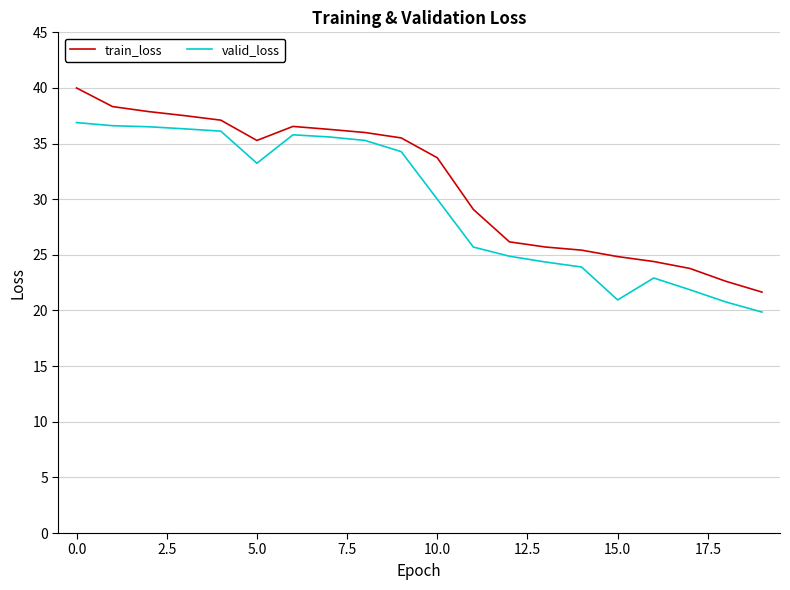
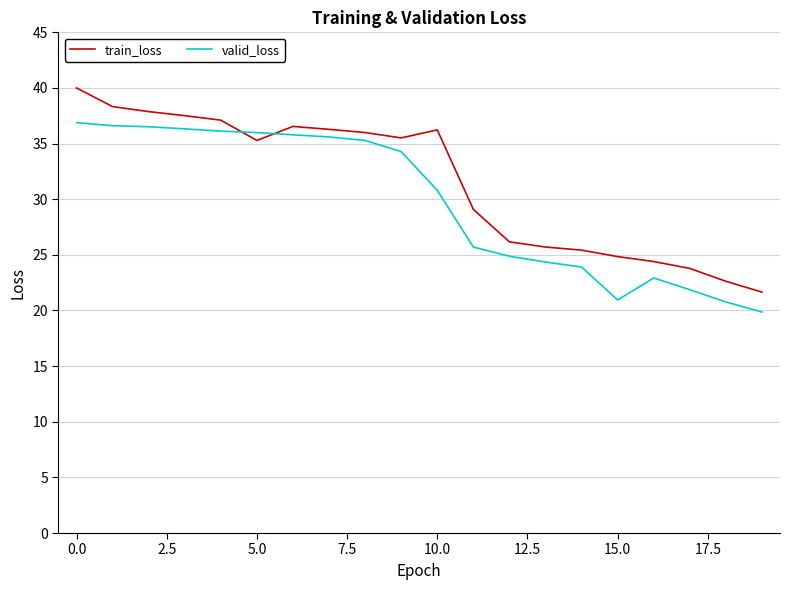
  {
    "train_loss": {
      "0.0": 40.0,
      "5.0": 35.3,
-     "10.0": 33.7,
+     "10.0": 36.2,
      "15.0": 24.8
    },
    "valid_loss": {
      "0.0": 36.9,
-     "5.0": 33.2,
-     "10.0": 30.0,
+     "5.0": 36.0,
+     "10.0": 30.8,
      "15.0": 20.9
    }
  }
